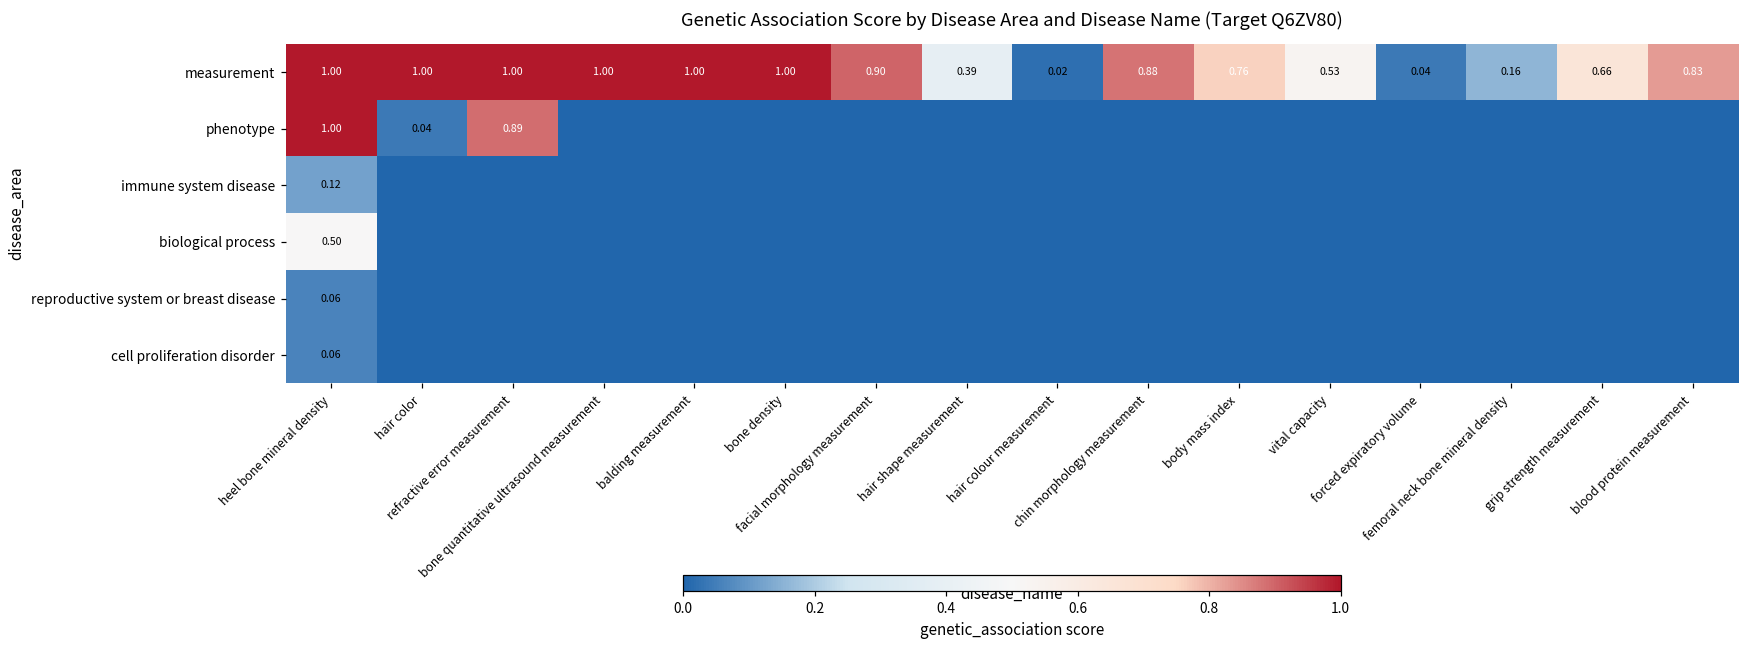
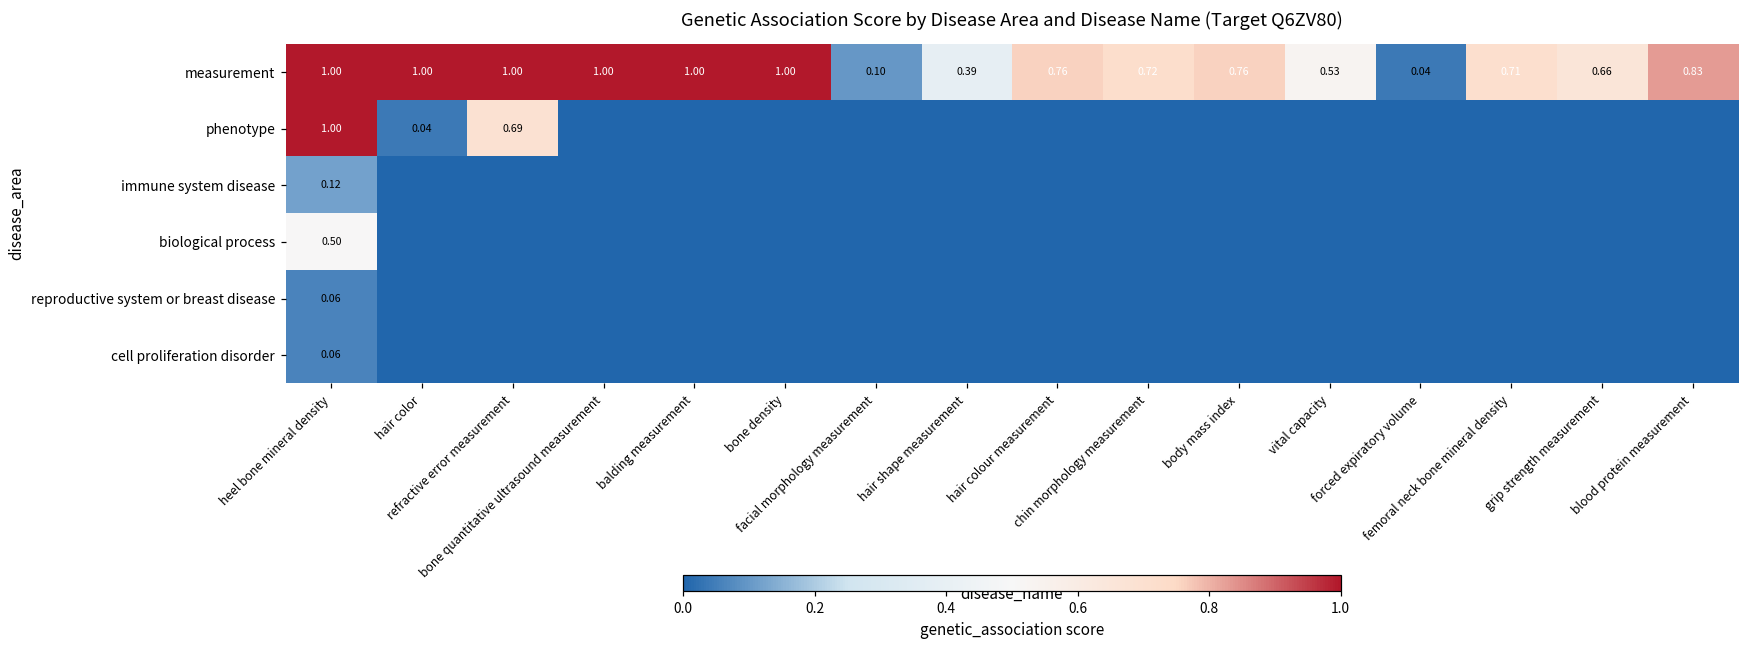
  {
    "measurement": {
      "heel bone mineral density": 1.00,
      "hair color": 1.00,
      "refractive error measurement": 1.00,
      "bone quantitative ultrasound measurement": 1.00,
      "balding measurement": 1.00,
      "bone density": 1.00,
-     "facial morphology measurement": 0.90,
+     "facial morphology measurement": 0.10,
      "hair shape measurement": 0.39,
-     "hair colour measurement": 0.02,
-     "chin morphology measurement": 0.88,
+     "hair colour measurement": 0.76,
+     "chin morphology measurement": 0.72,
      "body mass index": 0.76,
      "vital capacity": 0.53,
      "forced expiratory volume": 0.04,
-     "femoral neck bone mineral density": 0.16,
+     "femoral neck bone mineral density": 0.71,
      "grip strength measurement": 0.66,
      "blood protein measurement": 0.83
    },
    "phenotype": {
      "heel bone mineral density": 1.00,
      "hair color": 0.04,
-     "refractive error measurement": 0.89
+     "refractive error measurement": 0.69
    },
    "immune system disease": {
      "heel bone mineral density": 0.12
    },
    "biological process": {
      "heel bone mineral density": 0.50
    },
    "reproductive system or breast disease": {
      "heel bone mineral density": 0.06
    },
    "cell proliferation disorder": {
      "heel bone mineral density": 0.06
    }
  }
